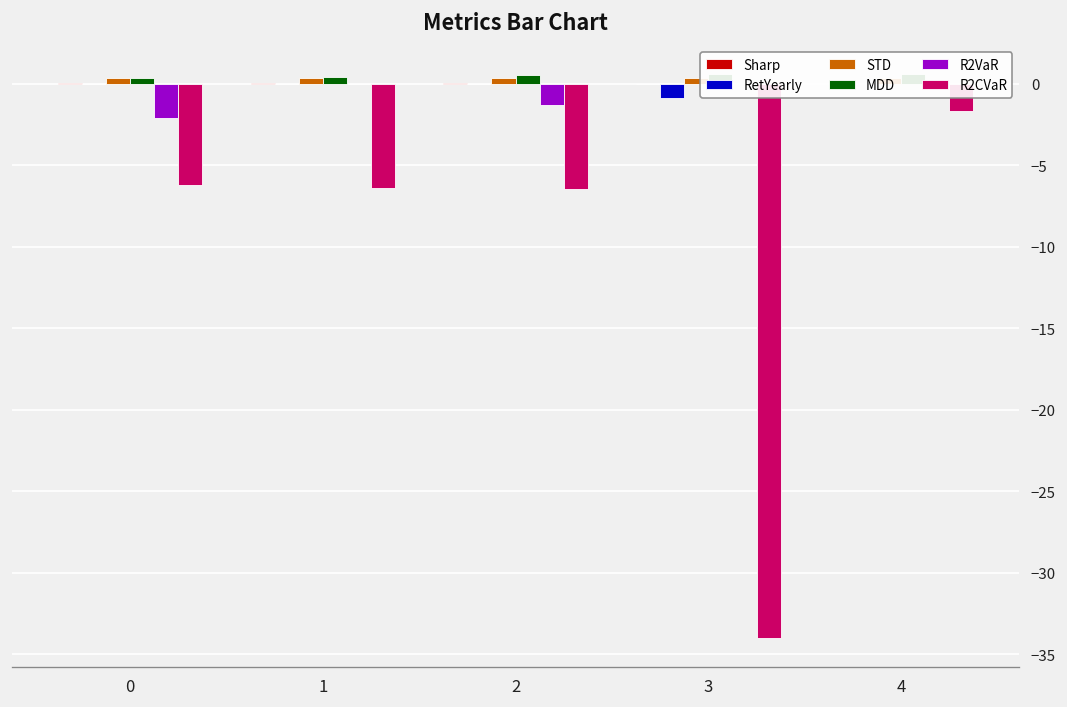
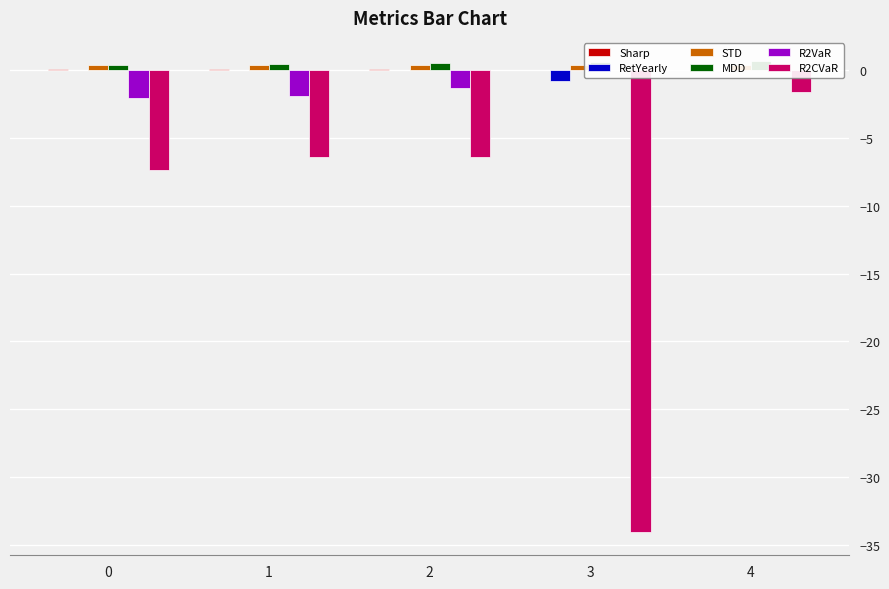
  {
    "RetYearly": {
      "3": -0.8
    },
    "STD": {
      "0": 0.3,
      "1": 0.4,
      "2": 0.4,
      "3": 0.4
    },
    "MDD": {
      "0": 0.4,
      "1": 0.4,
      "2": 0.5
    },
    "R2VaR": {
      "0": -2.1,
-     "1": 0.0,
+     "1": -1.9,
      "2": -1.3
    },
    "R2CVaR": {
-     "0": -6.2,
+     "0": -7.4,
      "1": -6.4,
      "2": -6.5,
      "3": -34.0,
      "4": -1.7
    }
  }
